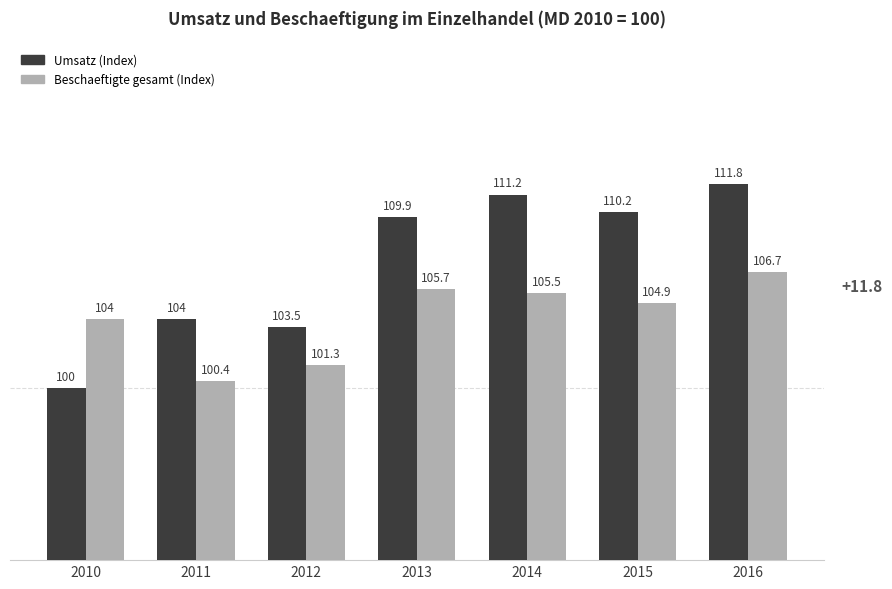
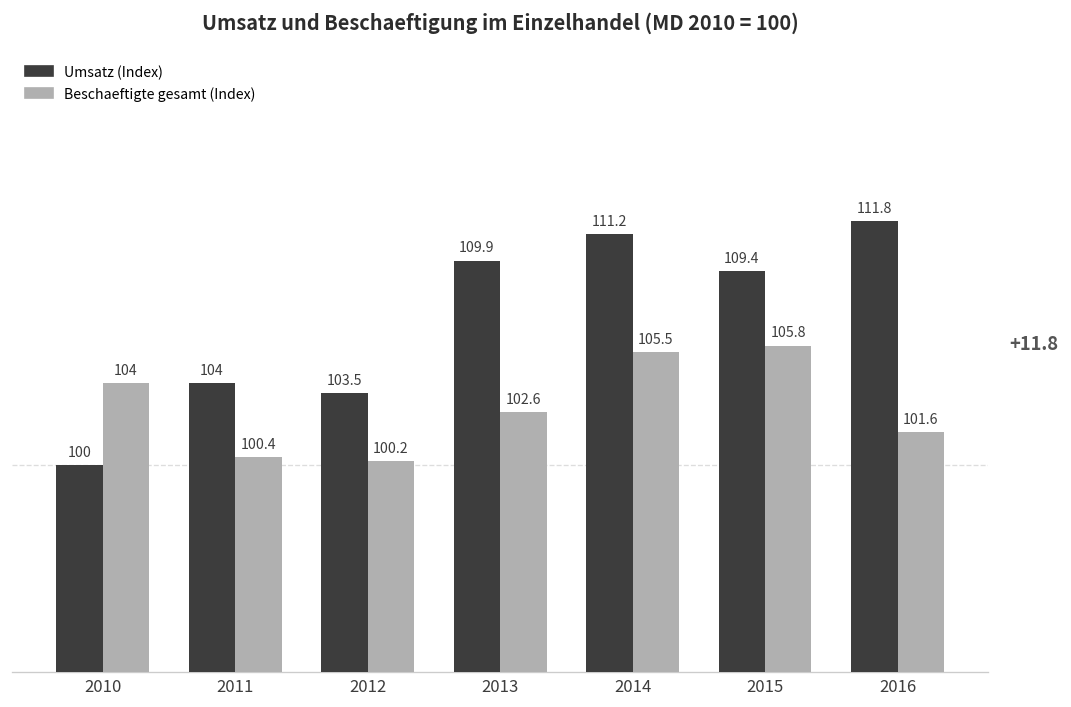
  {
    "Umsatz (Index)": {
      "2010": 100,
      "2011": 104,
      "2012": 103.5,
      "2013": 109.9,
      "2014": 111.2,
-     "2015": 110.2,
+     "2015": 109.4,
      "2016": 111.8
    },
    "Beschaeftigte gesamt (Index)": {
      "2010": 104,
      "2011": 100.4,
-     "2012": 101.3,
-     "2013": 105.7,
+     "2012": 100.2,
+     "2013": 102.6,
      "2014": 105.5,
-     "2015": 104.9,
-     "2016": 106.7
+     "2015": 105.8,
+     "2016": 101.6
    }
  }
